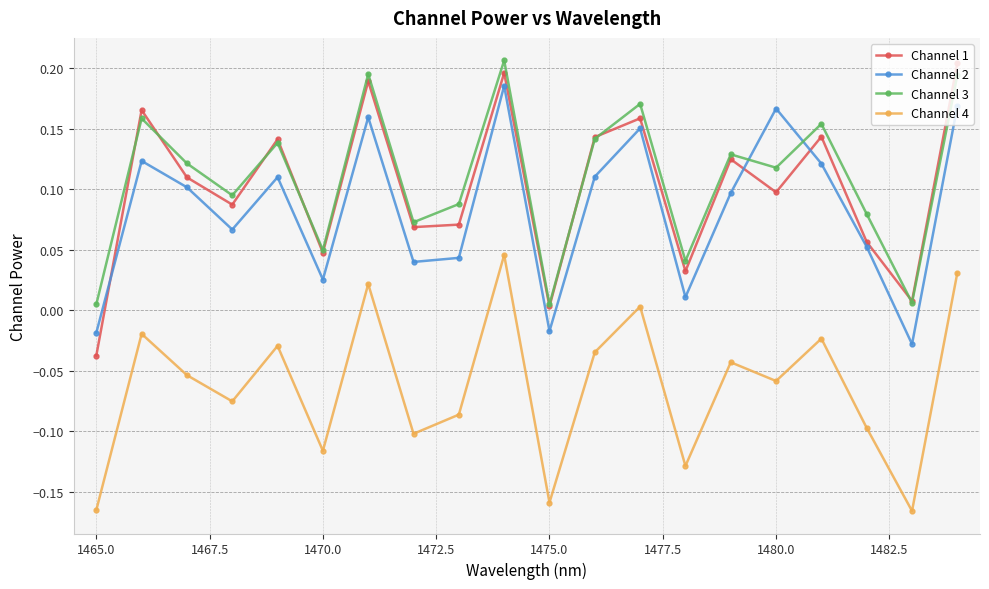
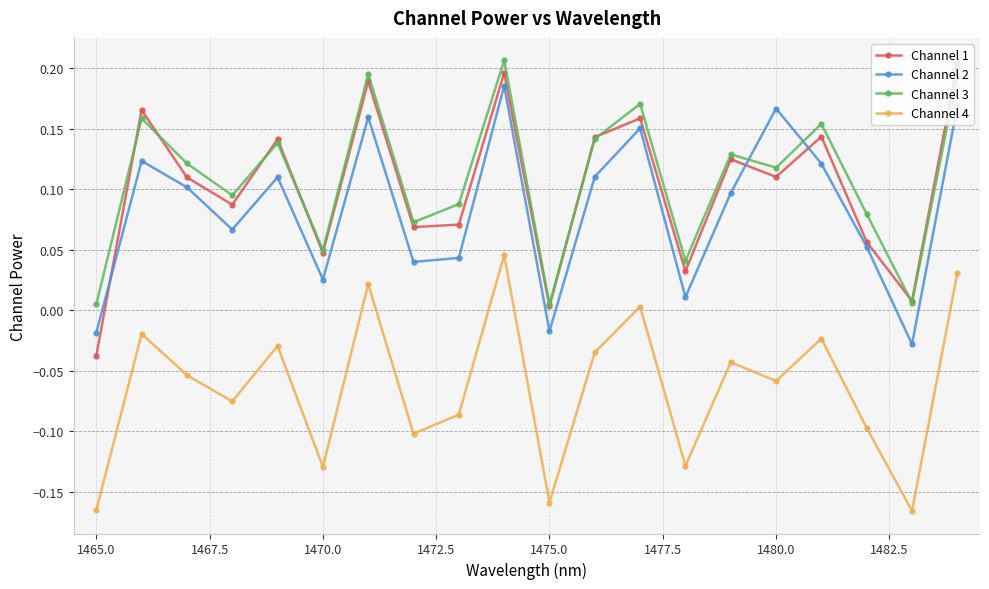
  {
    "Channel 1": {
      "1465.0": -0.037,
      "1470.0": 0.048,
-     "1480.0": 0.098
+     "1480.0": 0.110
    },
    "Channel 2": {
      "1465.0": -0.019,
      "1470.0": 0.025,
      "1475.0": -0.017,
      "1480.0": 0.167
    },
    "Channel 3": {
      "1465.0": 0.005,
      "1470.0": 0.050,
      "1480.0": 0.118
    },
    "Channel 4": {
      "1465.0": -0.165,
-     "1470.0": -0.116,
+     "1470.0": -0.130,
      "1475.0": -0.159,
      "1480.0": -0.058
    }
  }
